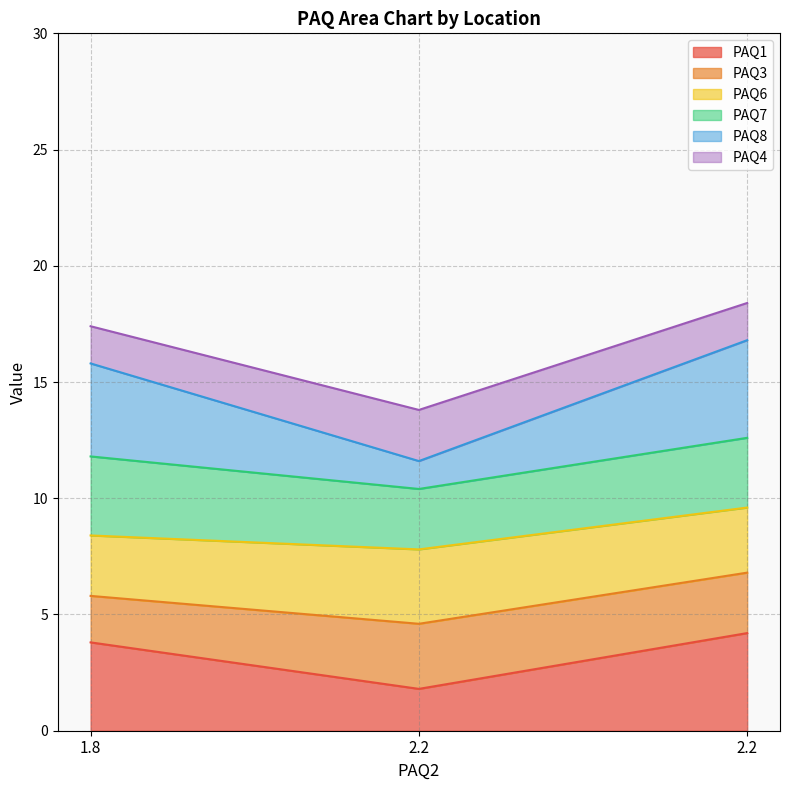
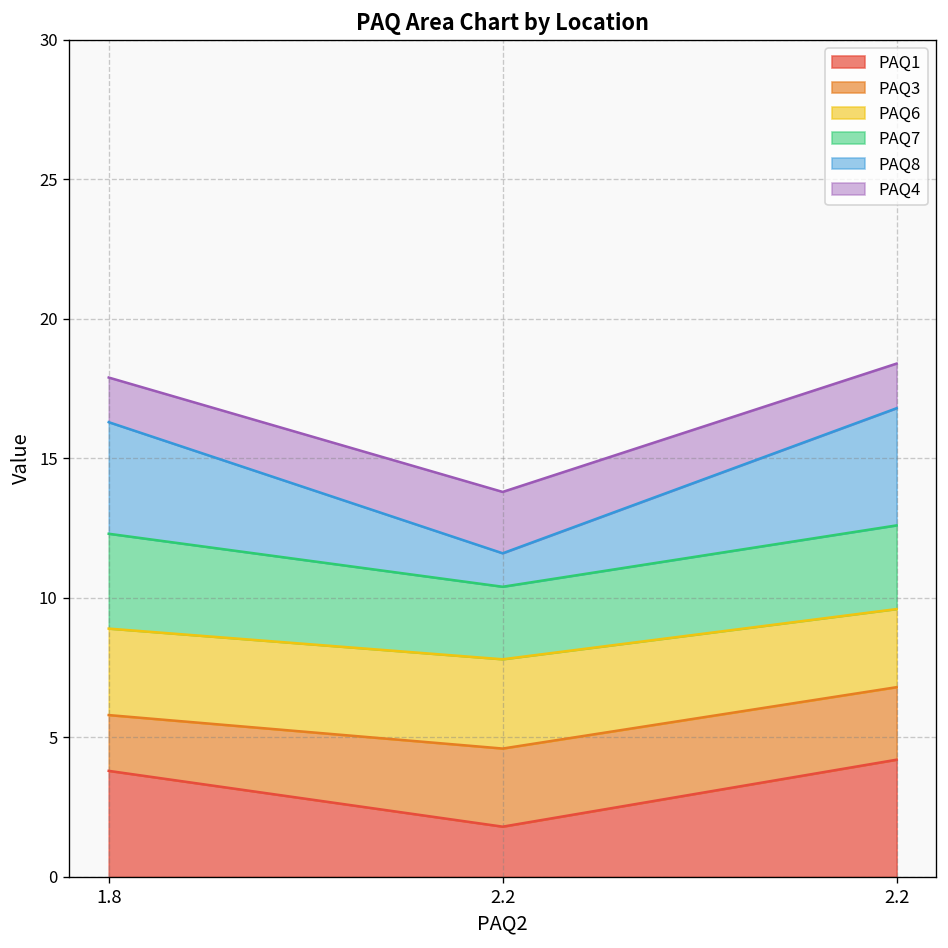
  {
    "PAQ6": {
-     "1.8": 2.6
+     "1.8": 3.1
    },
    "PAQ7": {
      "1.8": 3.4
    },
    "PAQ8": {
      "1.8": 4.0
    },
    "PAQ4": {
      "1.8": 1.6
    }
  }
